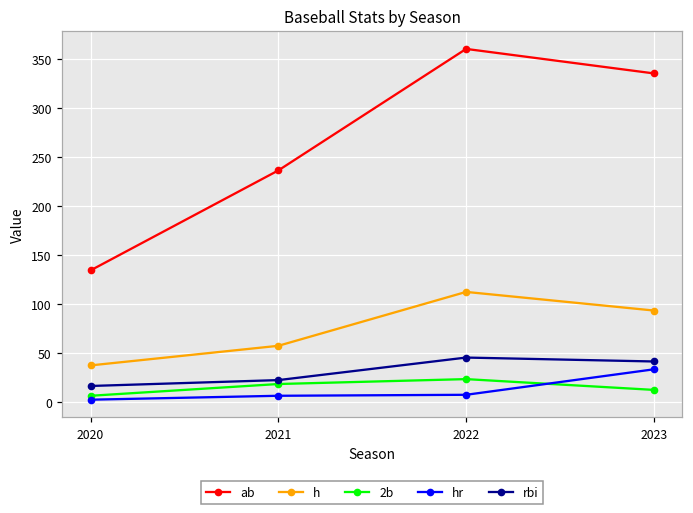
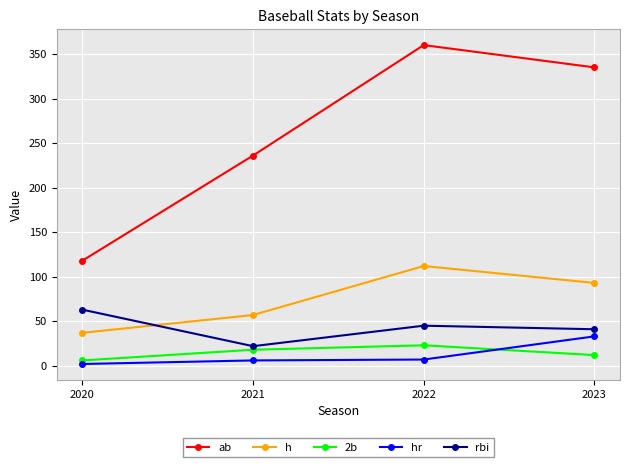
  {
    "ab": {
-     "2020": 130,
+     "2020": 120,
      "2021": 240,
      "2022": 360,
      "2023": 340
    },
    "h": {
      "2020": 40,
      "2021": 60,
      "2022": 110,
      "2023": 90
    },
    "2b": {
      "2020": 10,
      "2021": 20,
      "2022": 20,
      "2023": 10
    },
    "hr": {
      "2020": 0,
      "2021": 10,
      "2022": 10,
      "2023": 30
    },
    "rbi": {
-     "2020": 20,
+     "2020": 60,
      "2021": 20,
      "2022": 50,
      "2023": 40
    }
  }
